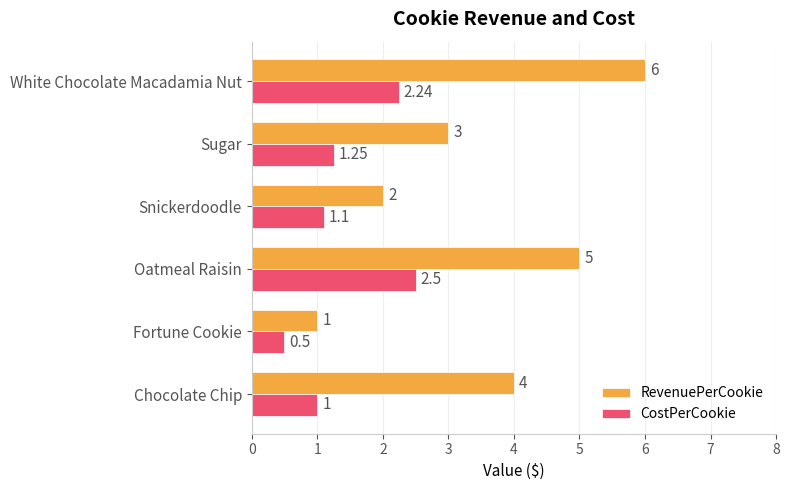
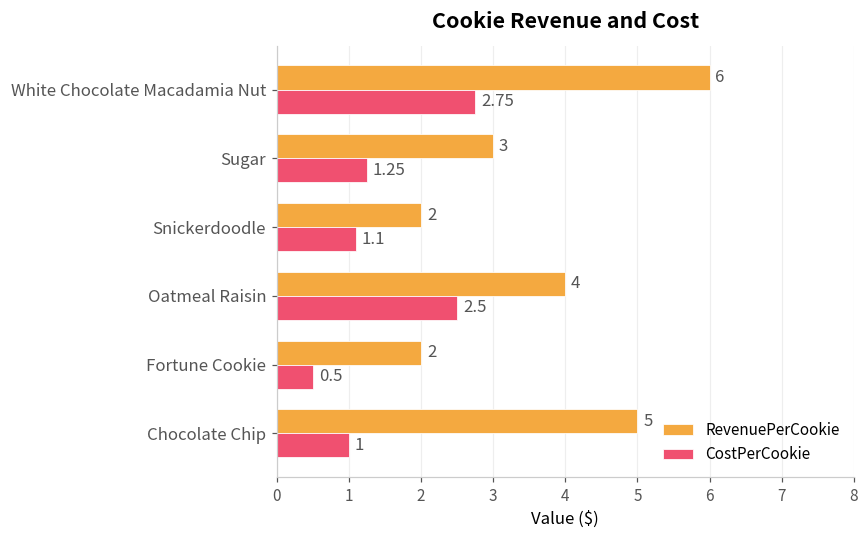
  {
    "RevenuePerCookie": {
      "White Chocolate Macadamia Nut": 6,
      "Sugar": 3,
      "Snickerdoodle": 2,
-     "Oatmeal Raisin": 5,
-     "Fortune Cookie": 1,
-     "Chocolate Chip": 4
+     "Oatmeal Raisin": 4,
+     "Fortune Cookie": 2,
+     "Chocolate Chip": 5
    },
    "CostPerCookie": {
-     "White Chocolate Macadamia Nut": 2.24,
+     "White Chocolate Macadamia Nut": 2.75,
      "Sugar": 1.25,
      "Snickerdoodle": 1.1,
      "Oatmeal Raisin": 2.5,
      "Fortune Cookie": 0.5,
      "Chocolate Chip": 1
    }
  }
